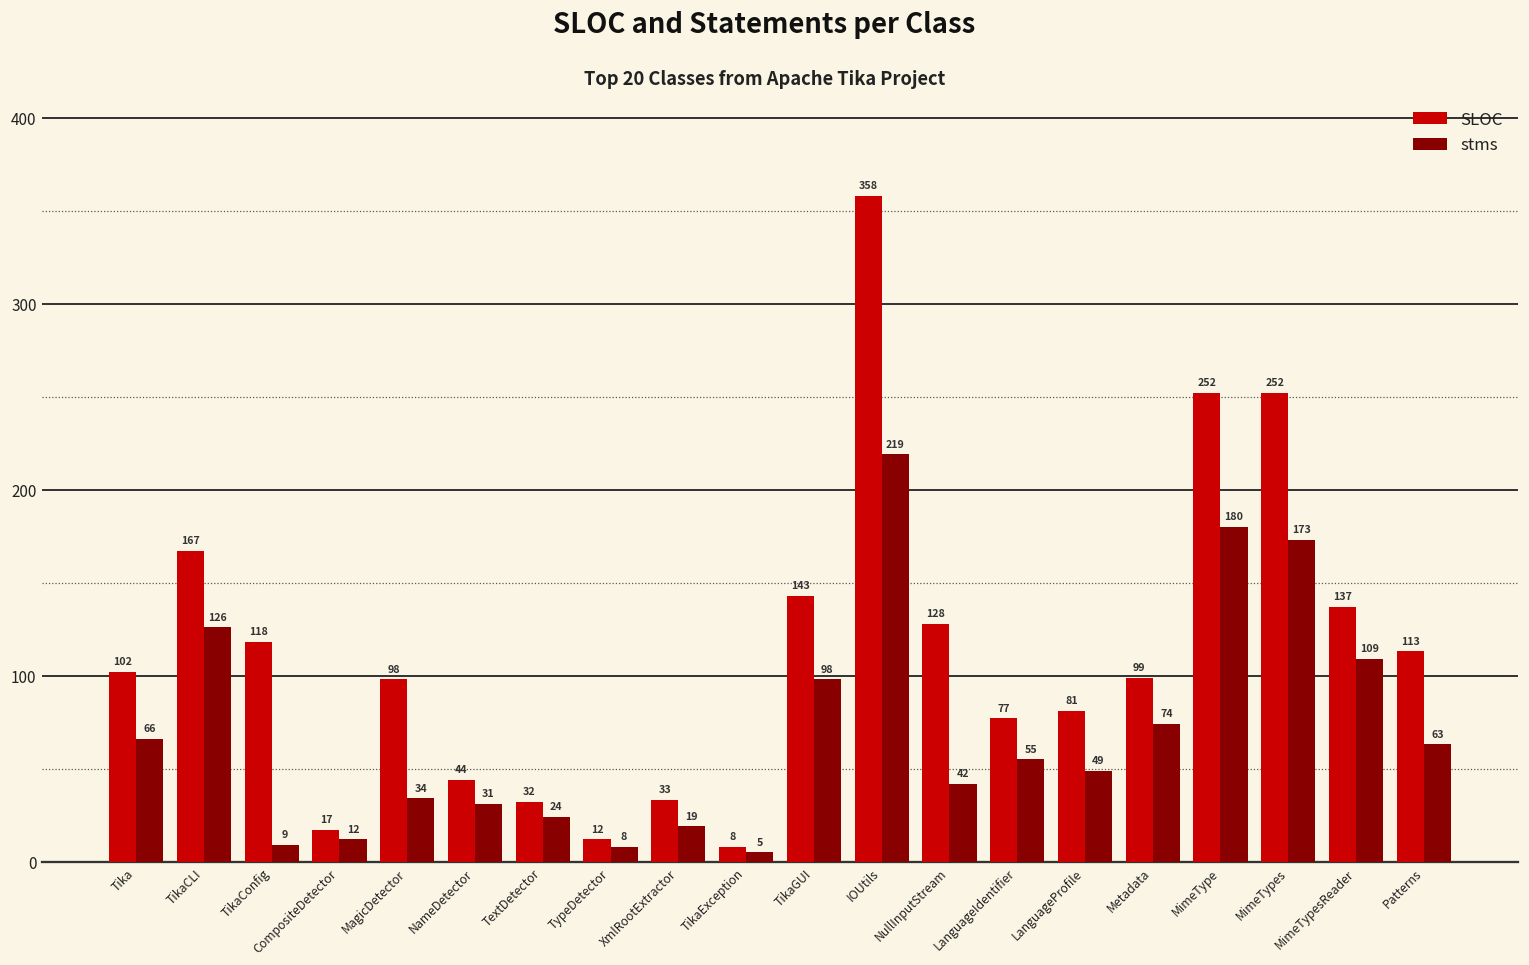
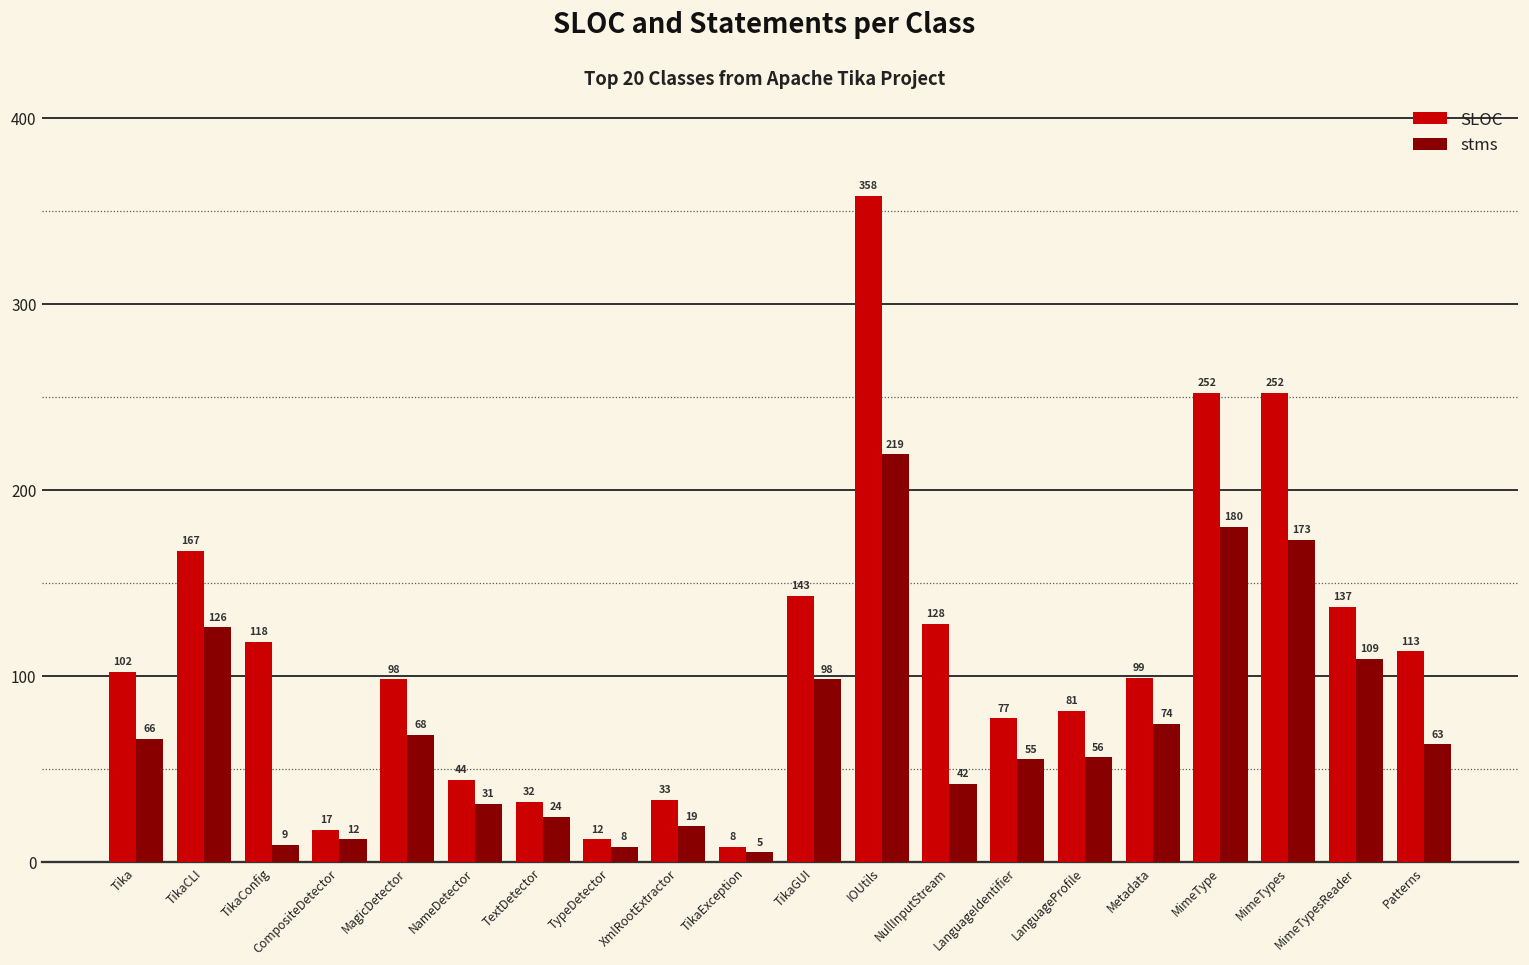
  {
    "SLOC": {
      "Tika": 102,
      "TikaCLI": 167,
      "TikaConfig": 118,
      "CompositeDetector": 17,
      "MagicDetector": 98,
      "NameDetector": 44,
      "TextDetector": 32,
      "TypeDetector": 12,
      "XmlRootExtractor": 33,
      "TikaException": 8,
      "TikaGUI": 143,
      "IOUtils": 358,
      "NullInputStream": 128,
      "LanguageIdentifier": 77,
      "LanguageProfile": 81,
      "Metadata": 99,
      "MimeType": 252,
      "MimeTypes": 252,
      "MimeTypesReader": 137,
      "Patterns": 113
    },
    "stms": {
      "Tika": 66,
      "TikaCLI": 126,
      "TikaConfig": 9,
      "CompositeDetector": 12,
-     "MagicDetector": 34,
+     "MagicDetector": 68,
      "NameDetector": 31,
      "TextDetector": 24,
      "TypeDetector": 8,
      "XmlRootExtractor": 19,
      "TikaException": 5,
      "TikaGUI": 98,
      "IOUtils": 219,
      "NullInputStream": 42,
      "LanguageIdentifier": 55,
-     "LanguageProfile": 49,
+     "LanguageProfile": 56,
      "Metadata": 74,
      "MimeType": 180,
      "MimeTypes": 173,
      "MimeTypesReader": 109,
      "Patterns": 63
    }
  }
